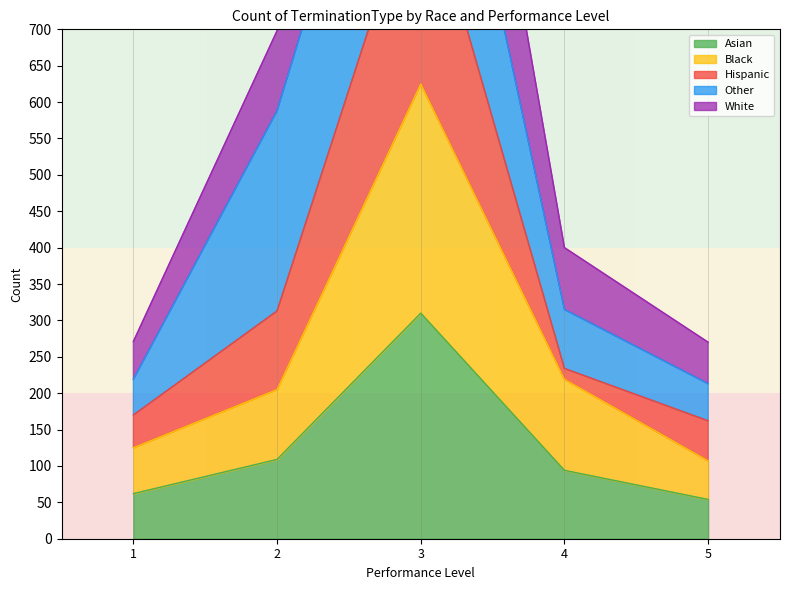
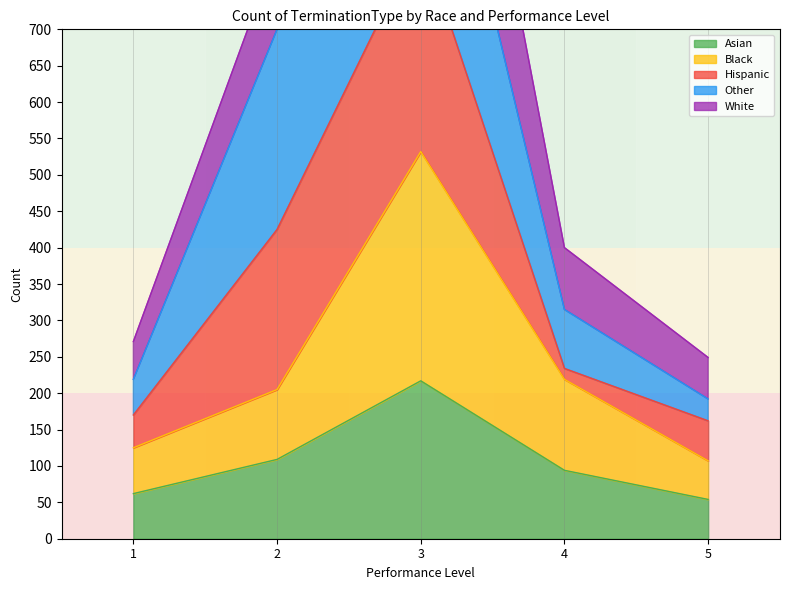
  {
    "Asian": {
      "1": 60,
      "2": 110,
-     "3": 310,
+     "3": 220,
      "4": 90,
      "5": 50
    },
    "Black": {
      "1": 60,
      "2": 100,
      "3": 320,
      "4": 130,
      "5": 50
    },
    "Hispanic": {
      "1": 50,
-     "2": 110,
+     "2": 220,
      "4": 20,
      "5": 60
    },
    "Other": {
      "1": 50,
      "2": 280,
      "4": 80,
-     "5": 50
+     "5": 30
    },
    "White": {
      "1": 50,
      "4": 90,
      "5": 60
    }
  }
